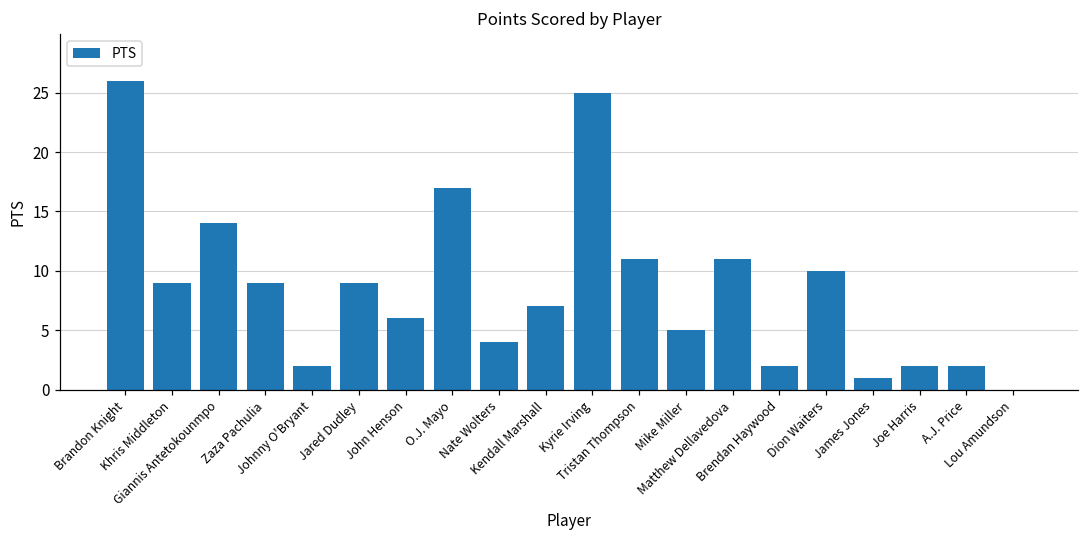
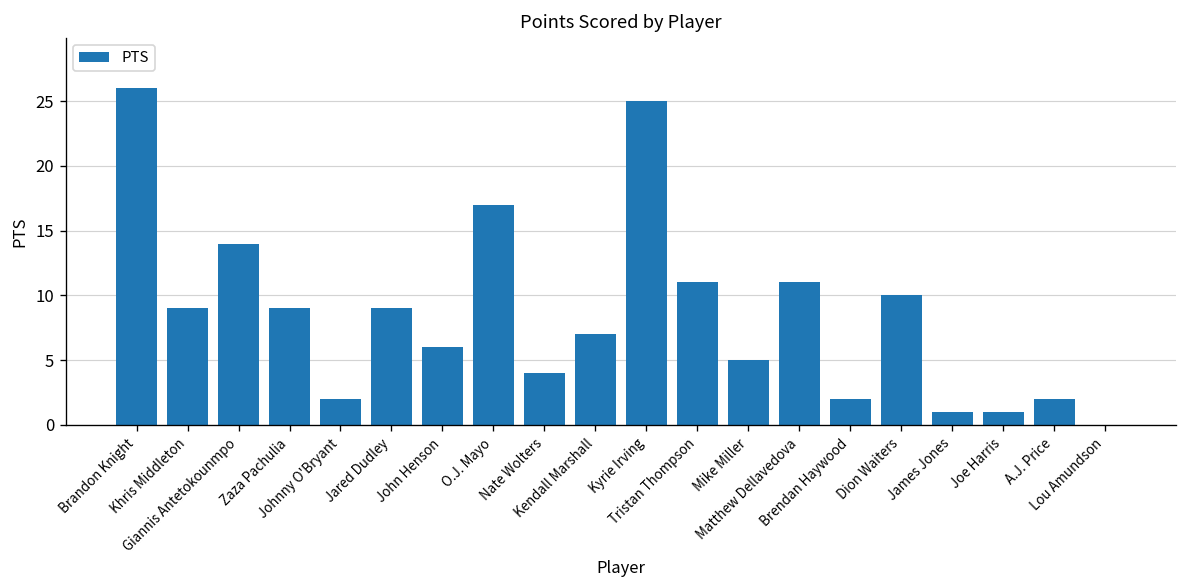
  {
    "Brandon Knight": 26,
    "Khris Middleton": 9,
    "Giannis Antetokounmpo": 14,
    "Zaza Pachulia": 9,
    "Johnny O'Bryant": 2,
    "Jared Dudley": 9,
    "John Henson": 6,
    "O.J. Mayo": 17,
    "Nate Wolters": 4,
    "Kendall Marshall": 7,
    "Kyrie Irving": 25,
    "Tristan Thompson": 11,
    "Mike Miller": 5,
    "Matthew Dellavedova": 11,
    "Brendan Haywood": 2,
    "Dion Waiters": 10,
    "James Jones": 1,
-   "Joe Harris": 2,
+   "Joe Harris": 1,
    "A.J. Price": 2,
    "Lou Amundson": 0
  }
